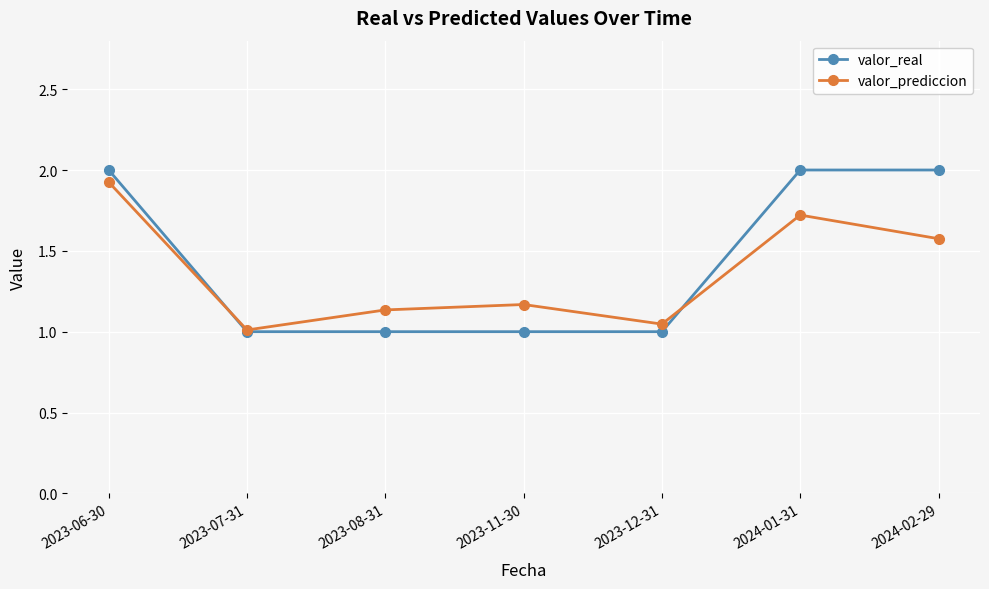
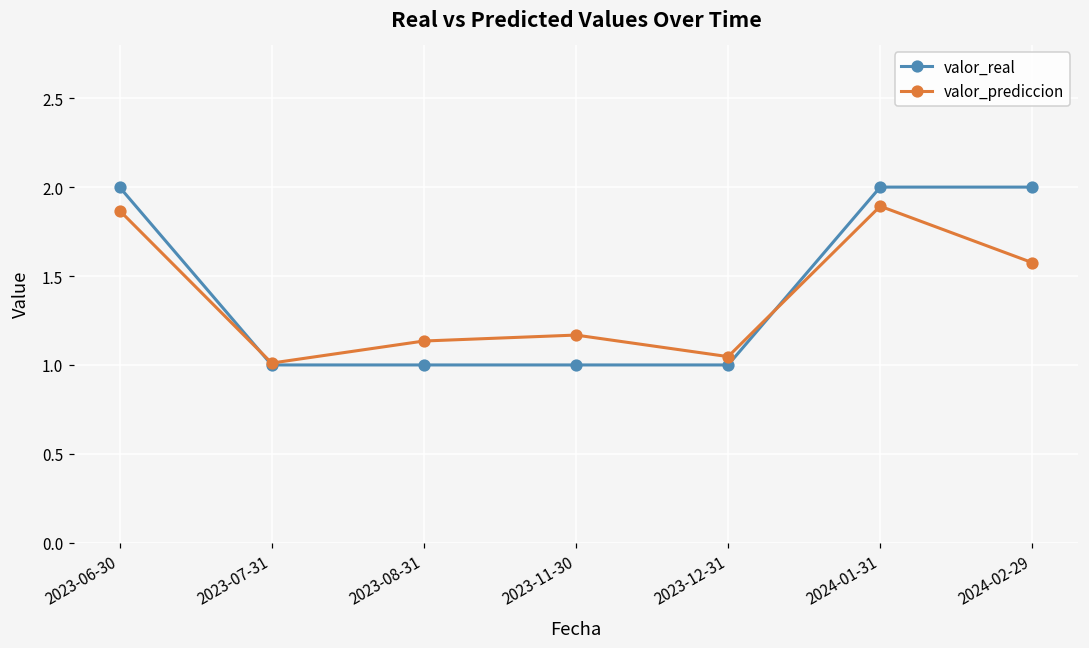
  {
    "valor_real": {
      "2023-06-30": 2.00,
      "2023-08-31": 1.00,
      "2023-11-30": 1.00,
      "2023-12-31": 1.00,
      "2024-01-31": 2.00,
      "2024-02-29": 2.00
    },
    "valor_prediccion": {
-     "2023-06-30": 1.93,
+     "2023-06-30": 1.87,
      "2023-08-31": 1.13,
      "2023-11-30": 1.17,
      "2023-12-31": 1.05,
-     "2024-01-31": 1.72,
+     "2024-01-31": 1.89,
      "2024-02-29": 1.58
    }
  }
